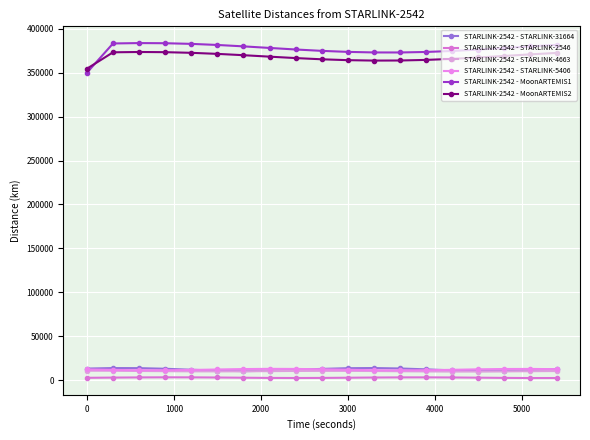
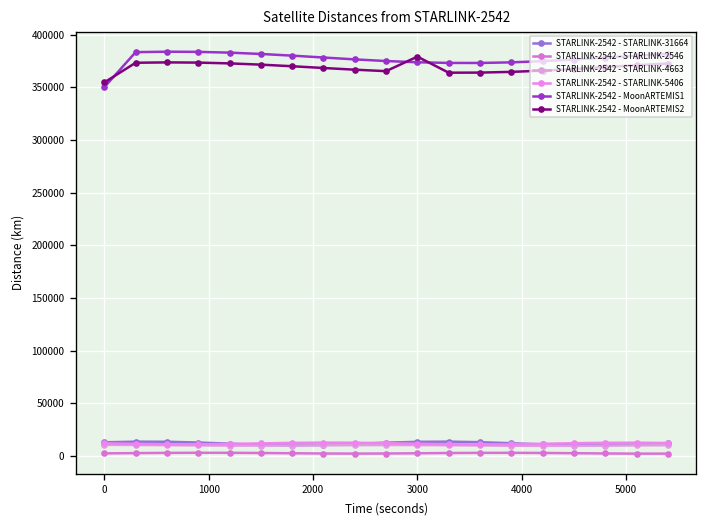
  {
    "STARLINK-2542 - MoonARTEMIS1": {
      "0": 350000,
      "3000": 370000
    },
    "STARLINK-2542 - MoonARTEMIS2": {
      "0": 350000,
-     "3000": 360000
+     "3000": 380000
    }
  }
